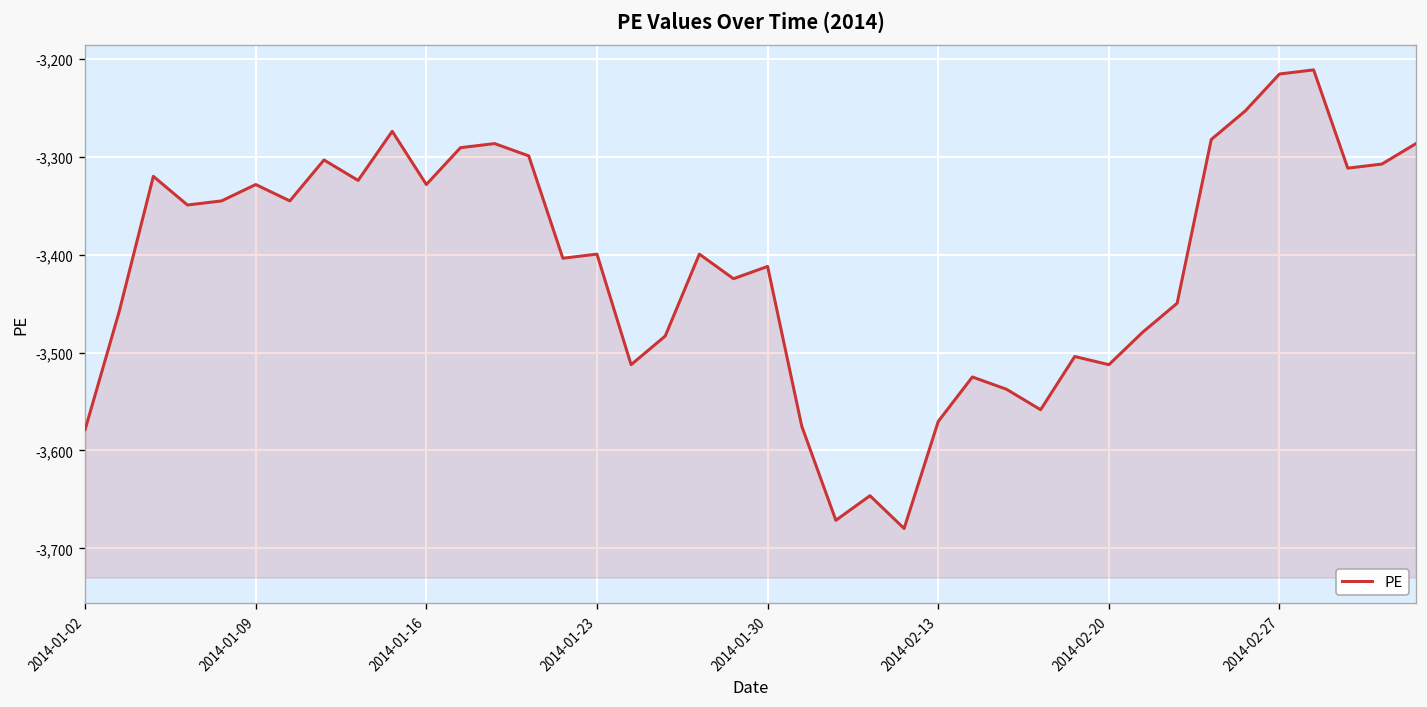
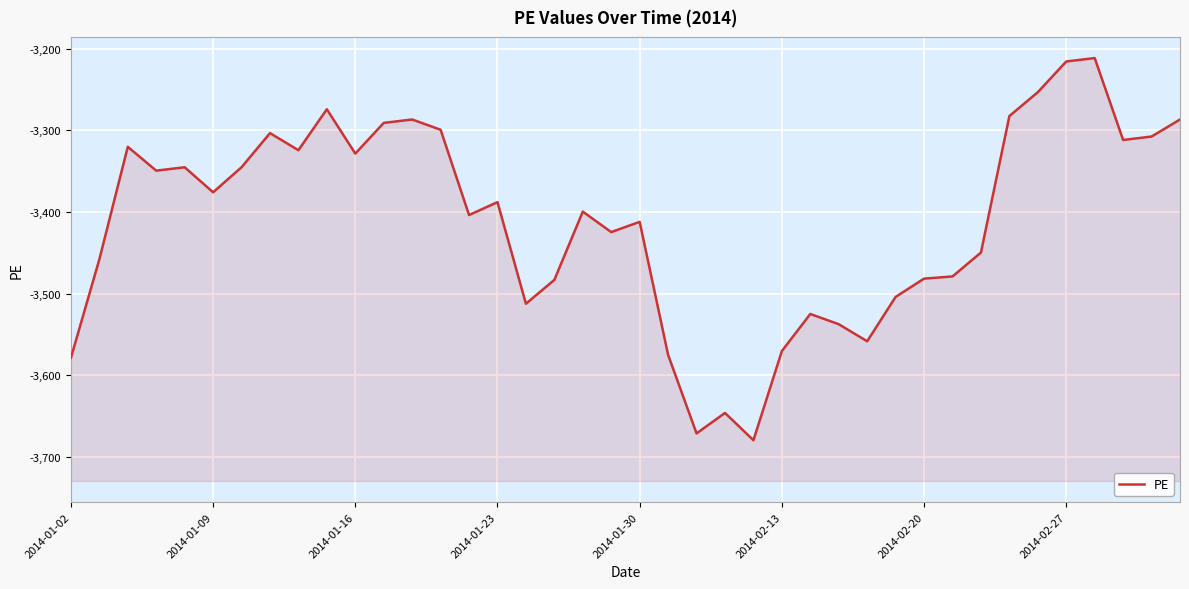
  {
    "2014-01-02": "-3,580",
-   "2014-01-09": "-3,330",
+   "2014-01-09": "-3,380",
    "2014-01-16": "-3,330",
-   "2014-01-23": "-3,400",
+   "2014-01-23": "-3,390",
    "2014-01-30": "-3,410",
    "2014-02-13": "-3,570",
-   "2014-02-20": "-3,510",
+   "2014-02-20": "-3,480",
    "2014-02-27": "-3,220"
  }
